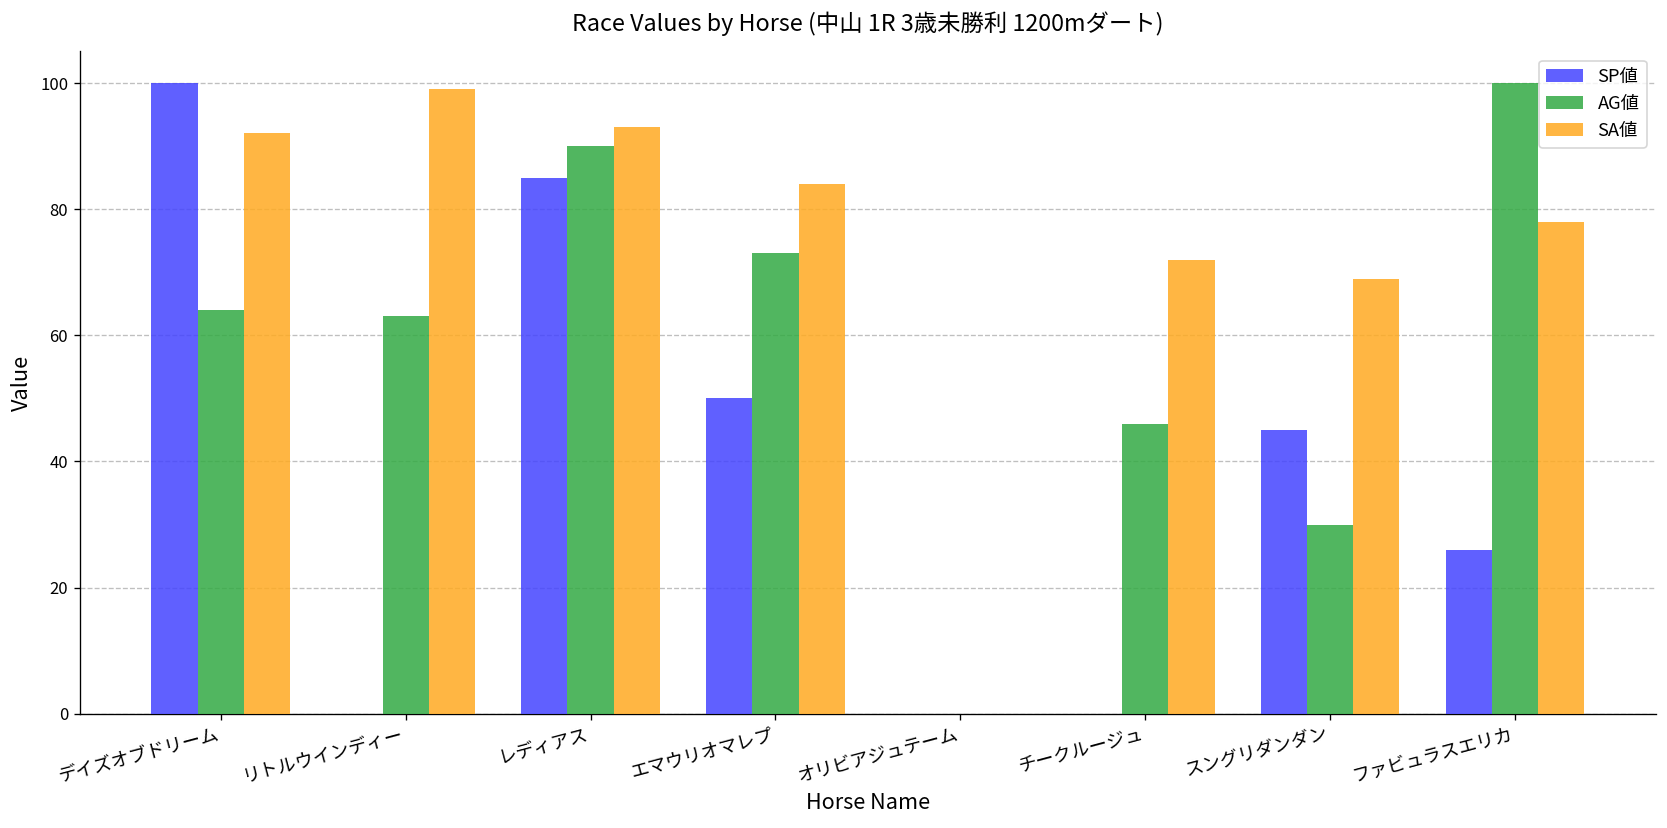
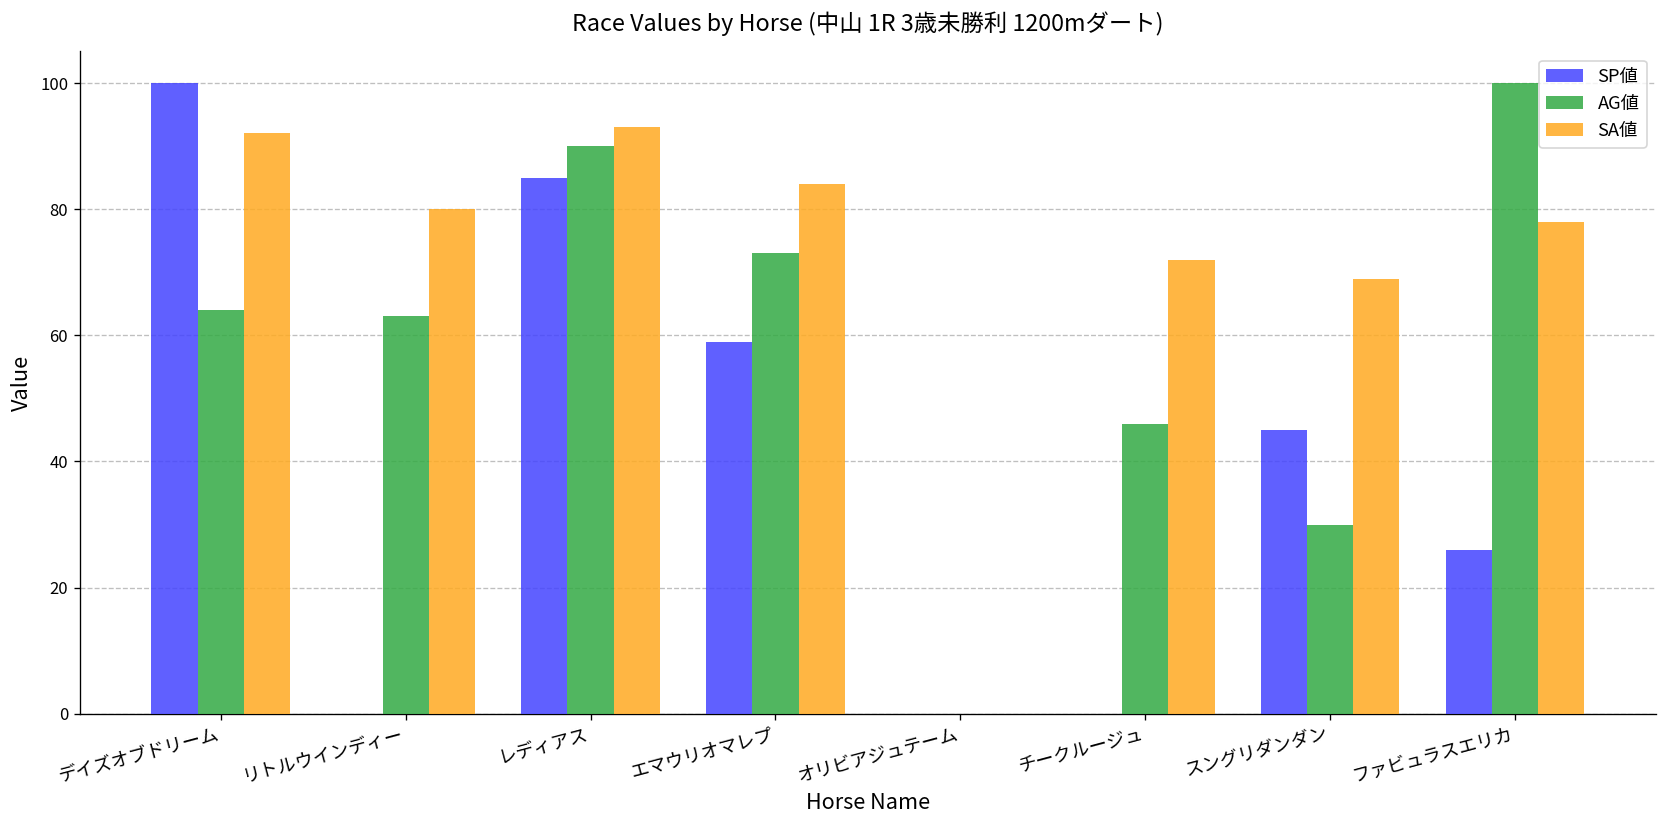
  {
    "SP値": {
      "デイズオブドリーム": 100,
      "リトルウインディー": 0,
      "レディアス": 85,
-     "エマウリオマレプ": 50,
+     "エマウリオマレプ": 59,
      "オリビアジュテーム": 0,
      "チークルージュ": 0,
      "スングリダンダン": 45,
      "ファビュラスエリカ": 26
    },
    "AG値": {
      "デイズオブドリーム": 64,
      "リトルウインディー": 63,
      "レディアス": 90,
      "エマウリオマレプ": 73,
      "オリビアジュテーム": 0,
      "チークルージュ": 46,
      "スングリダンダン": 30,
      "ファビュラスエリカ": 100
    },
    "SA値": {
      "デイズオブドリーム": 92,
-     "リトルウインディー": 99,
+     "リトルウインディー": 80,
      "レディアス": 93,
      "エマウリオマレプ": 84,
      "オリビアジュテーム": 0,
      "チークルージュ": 72,
      "スングリダンダン": 69,
      "ファビュラスエリカ": 78
    }
  }
